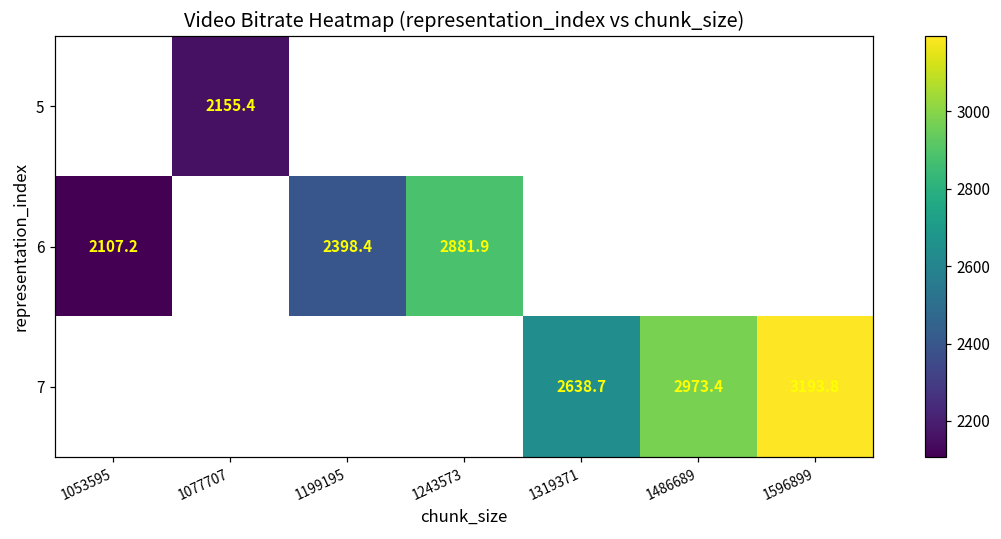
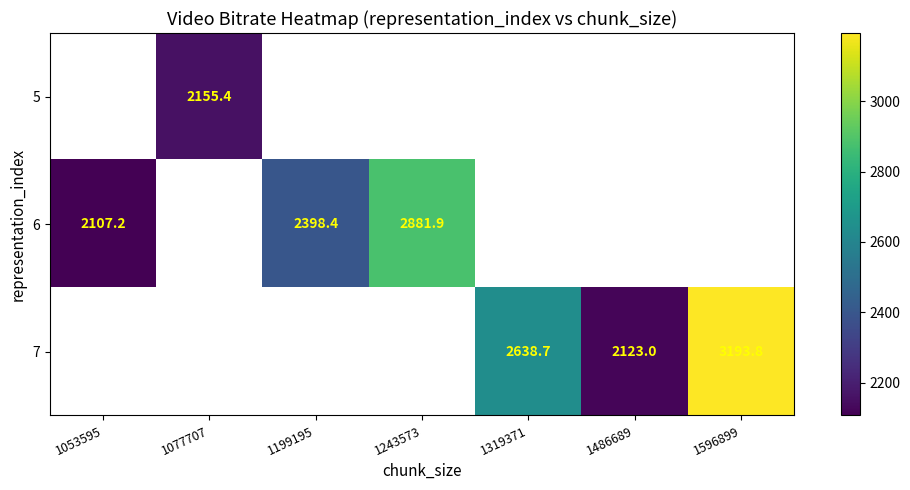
  {
    "5": {
      "1077707": 2155.4
    },
    "6": {
      "1053595": 2107.2,
      "1199195": 2398.4,
      "1243573": 2881.9
    },
    "7": {
      "1319371": 2638.7,
-     "1486689": 2973.4
+     "1486689": 2123.0
    }
  }
